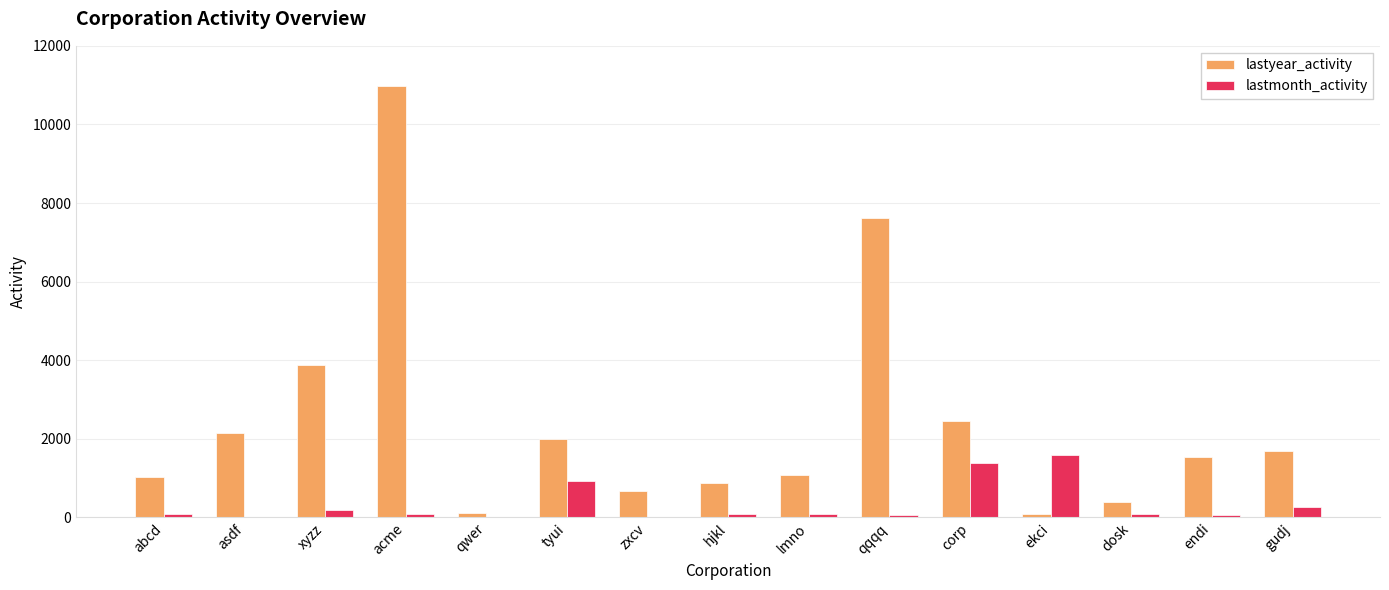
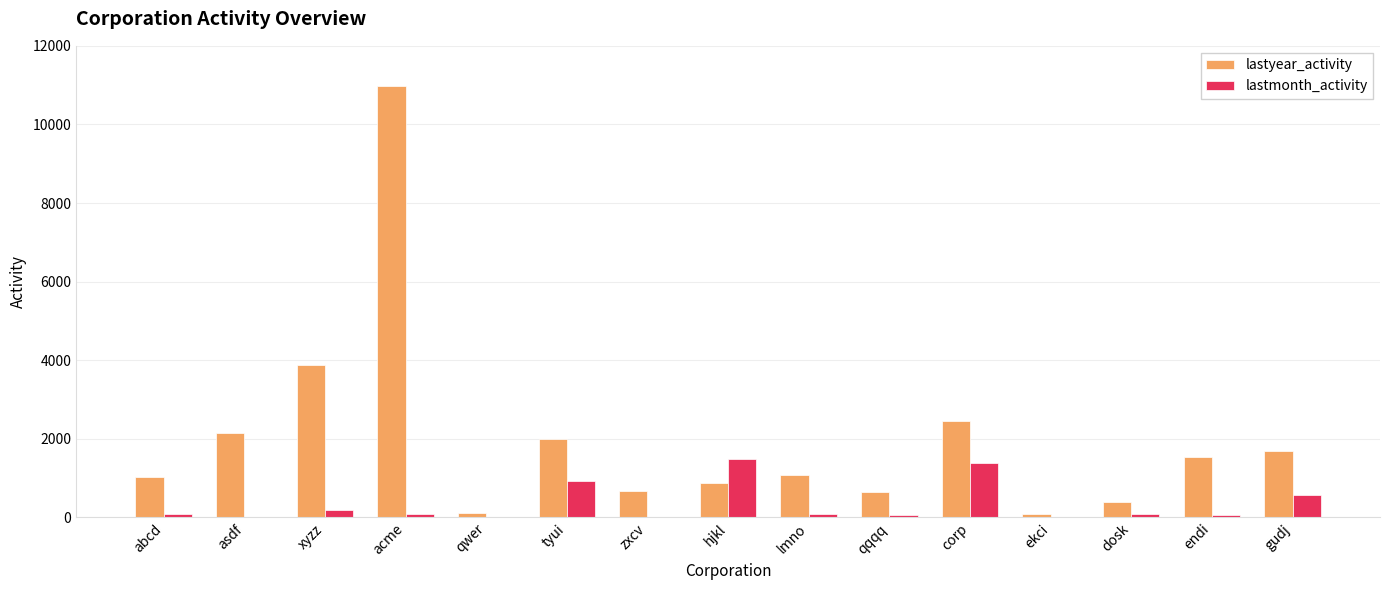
  {
    "lastyear_activity": {
      "abcd": 1000,
      "asdf": 2100,
      "xyzz": 3900,
      "acme": 11000,
      "qwer": 100,
      "tyui": 2000,
      "zxcv": 700,
      "hjkl": 900,
      "lmno": 1100,
-     "qqqq": 7600,
+     "qqqq": 700,
      "corp": 2500,
      "ekci": 100,
      "dosk": 400,
      "endi": 1500,
      "gudj": 1700
    },
    "lastmonth_activity": {
      "abcd": 100,
      "xyzz": 200,
      "acme": 100,
      "qwer": 0,
      "tyui": 900,
-     "hjkl": 100,
+     "hjkl": 1500,
      "lmno": 100,
      "corp": 1400,
-     "ekci": 1600,
+     "ekci": 0,
      "dosk": 100,
      "endi": 100,
-     "gudj": 300
+     "gudj": 600
    }
  }
